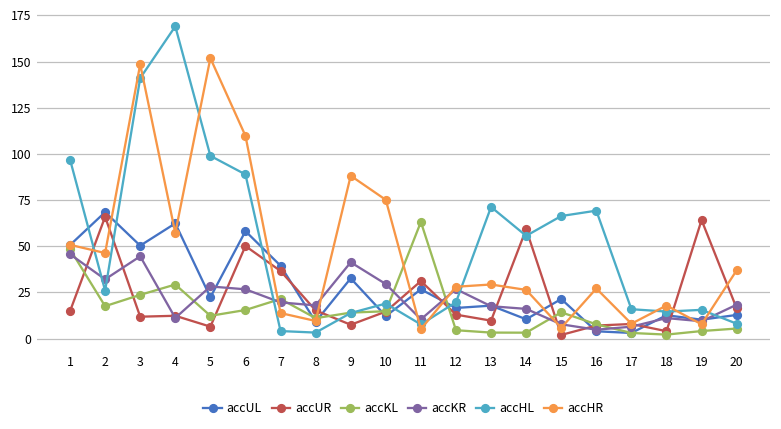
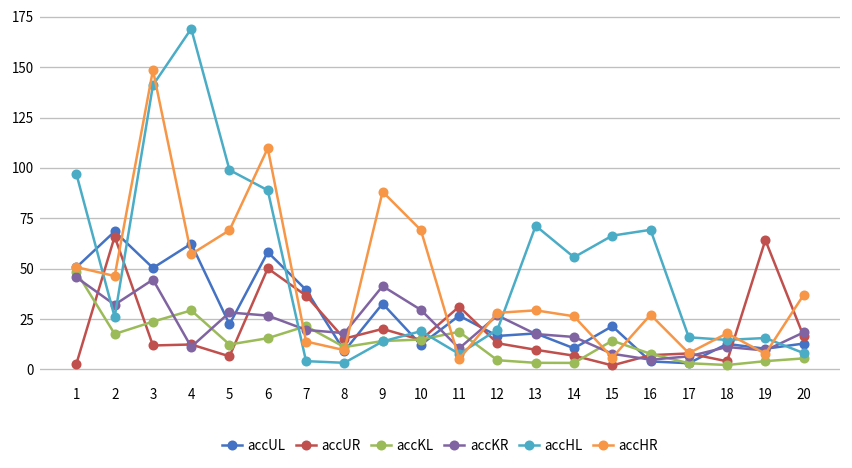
  {
    "accUR": {
-     "1": 15,
+     "1": 3,
      "2": 66,
      "3": 12,
      "5": 6,
      "6": 50,
      "7": 37,
      "8": 15,
-     "9": 7,
+     "9": 20,
      "11": 31,
      "12": 13,
      "13": 10,
-     "14": 59,
+     "14": 7,
      "15": 2,
      "18": 4,
      "19": 64,
      "20": 16
    },
    "accKL": {
      "1": 48,
      "2": 18,
      "3": 24,
      "4": 29,
      "5": 12,
      "6": 15,
      "7": 21,
      "8": 11,
-     "11": 63,
+     "11": 19,
      "12": 5,
      "13": 3,
      "14": 3,
      "15": 14,
      "18": 2,
      "19": 4,
      "20": 5
    },
    "accKR": {
      "1": 46,
      "2": 32,
      "3": 45,
      "5": 28,
      "6": 27,
      "7": 20,
      "8": 18,
      "9": 41,
      "10": 30,
      "11": 10,
      "14": 16,
      "15": 8,
      "20": 18
    },
    "accHR": {
      "2": 46,
      "3": 149,
      "4": 57,
-     "5": 152,
+     "5": 69,
      "6": 110,
      "7": 14,
      "9": 88,
-     "10": 75,
+     "10": 69,
      "11": 5,
      "13": 29,
      "14": 26,
      "15": 6,
      "16": 27,
      "18": 18,
      "19": 8,
      "20": 37
    }
  }
